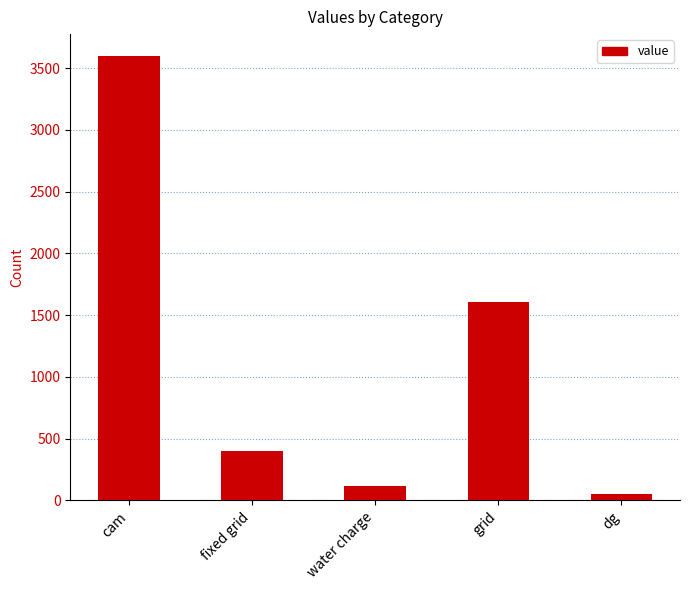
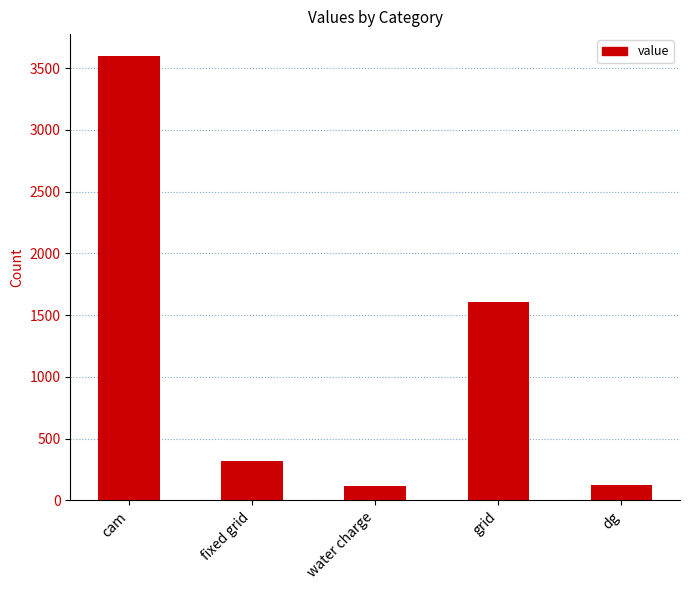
  {
    "cam": 3600,
-   "fixed grid": 400,
+   "fixed grid": 320,
    "water charge": 120,
    "grid": 1600,
-   "dg": 50
+   "dg": 130
  }
